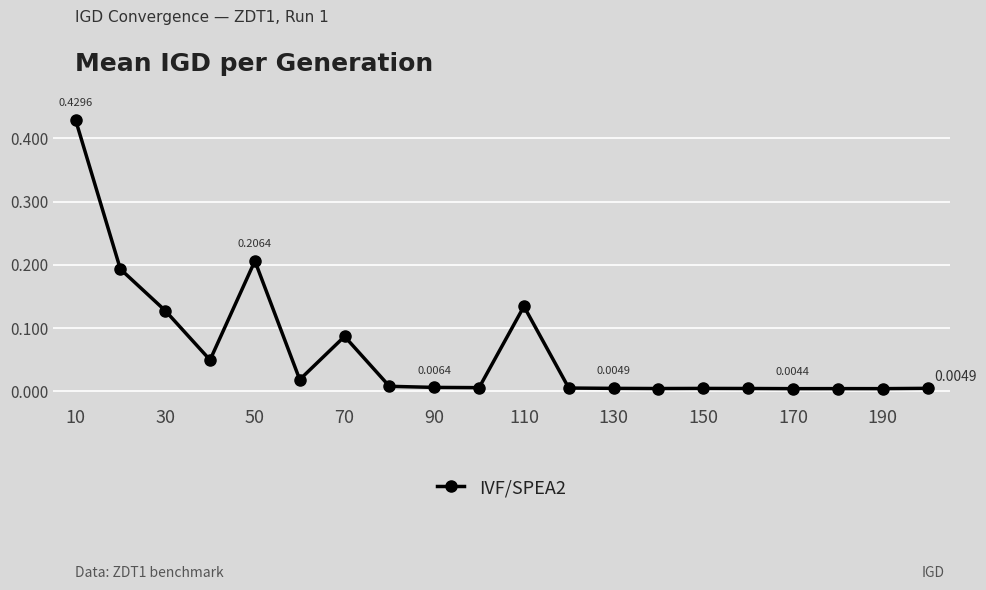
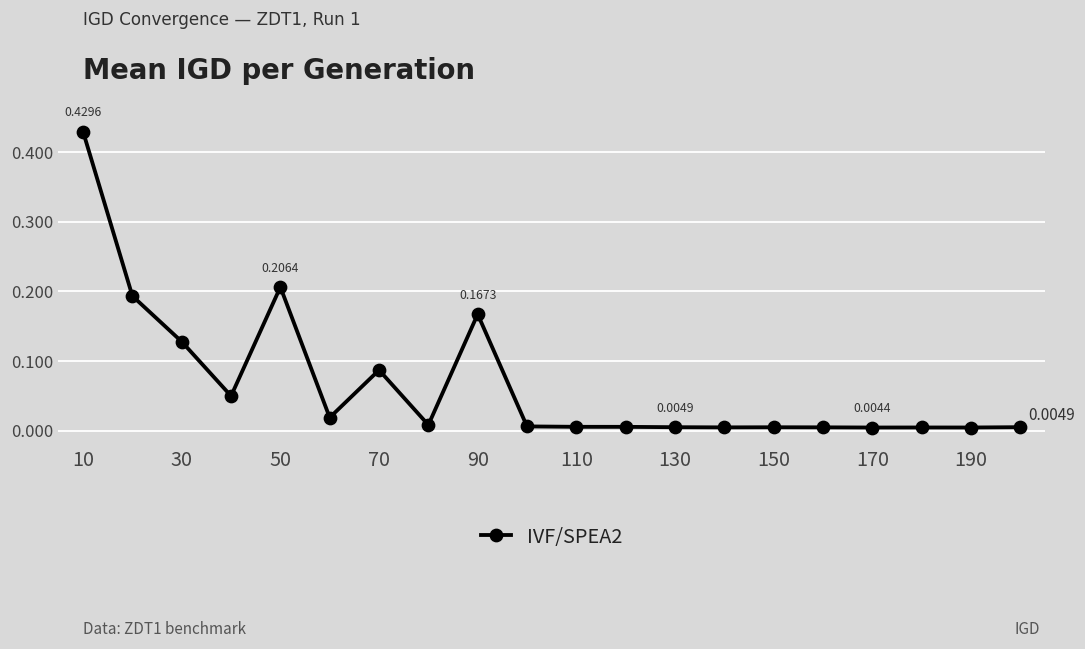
  {
    "10": 0.4296,
    "50": 0.2064,
-   "90": 0.0064,
-   "110": 0.13,
+   "90": 0.1673,
+   "110": 0.01,
    "130": 0.0049,
    "170": 0.0044
  }
